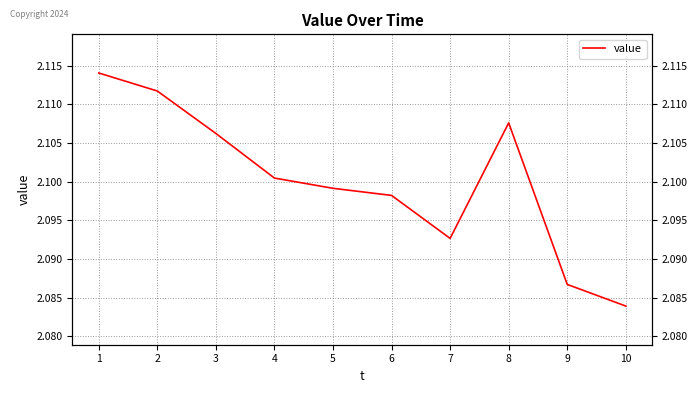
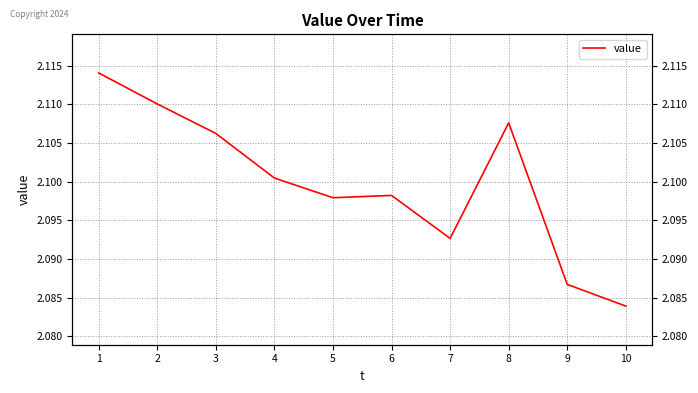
  {
    "1": 2.114,
-   "2": 2.112,
+   "2": 2.110,
    "3": 2.106,
    "4": 2.100,
-   "5": 2.099,
+   "5": 2.098,
    "6": 2.098,
    "7": 2.093,
    "8": 2.108,
    "9": 2.087,
    "10": 2.084
  }
